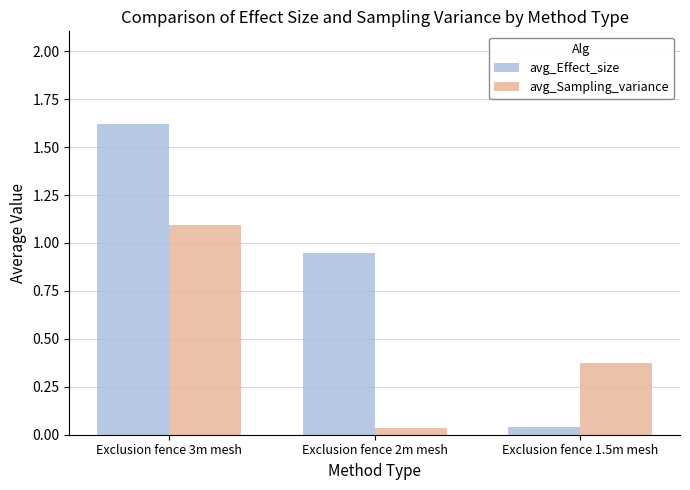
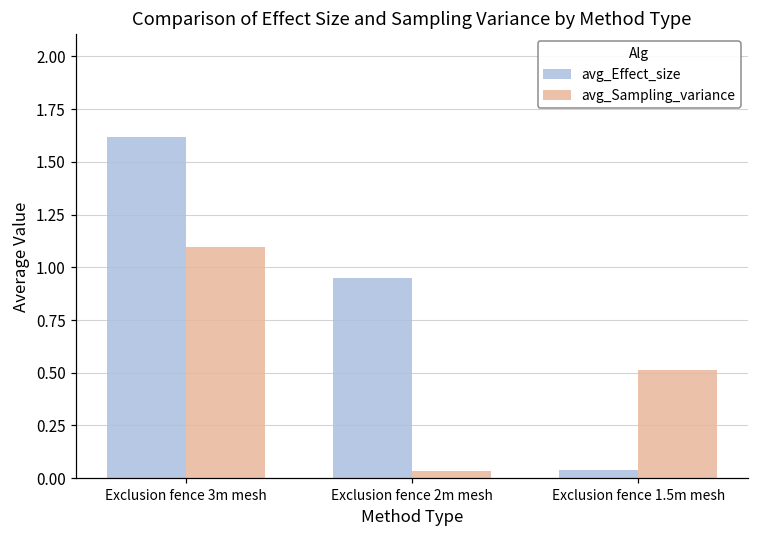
  {
    "avg_Effect_size": {
      "Exclusion fence 3m mesh": 1.62,
      "Exclusion fence 2m mesh": 0.95,
      "Exclusion fence 1.5m mesh": 0.04
    },
    "avg_Sampling_variance": {
      "Exclusion fence 3m mesh": 1.09,
      "Exclusion fence 2m mesh": 0.04,
-     "Exclusion fence 1.5m mesh": 0.38
+     "Exclusion fence 1.5m mesh": 0.51
    }
  }
